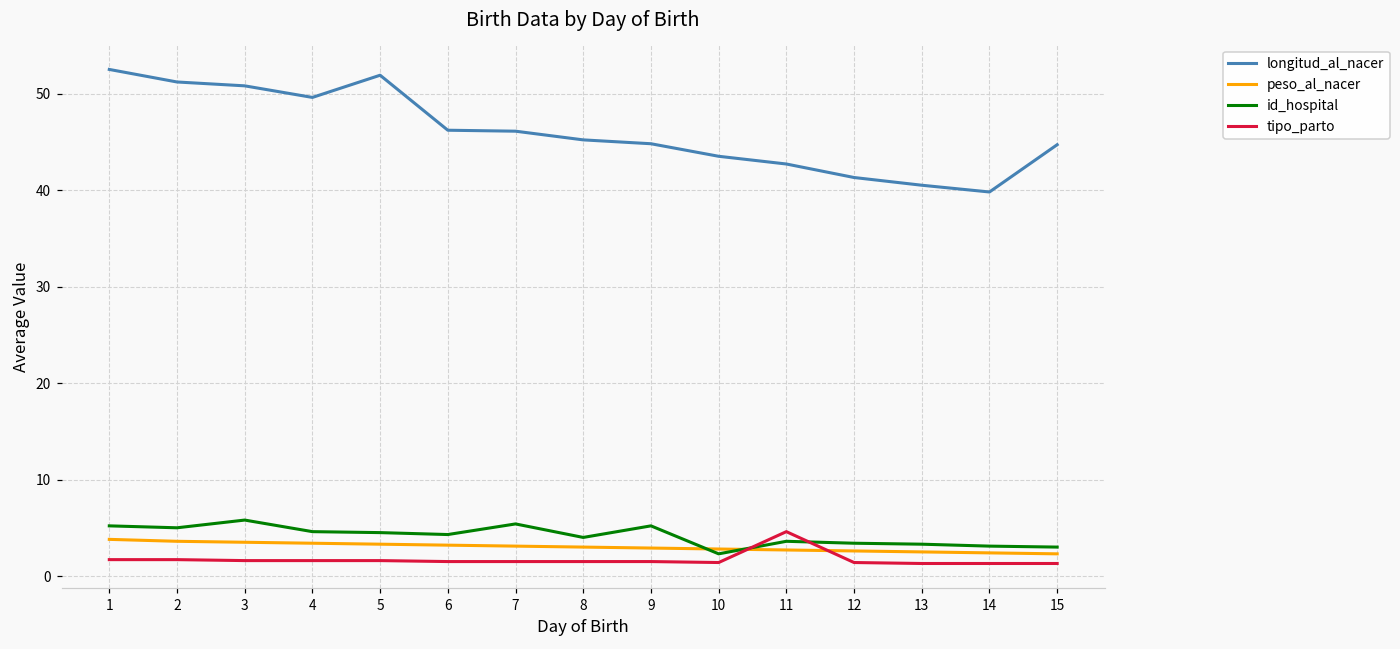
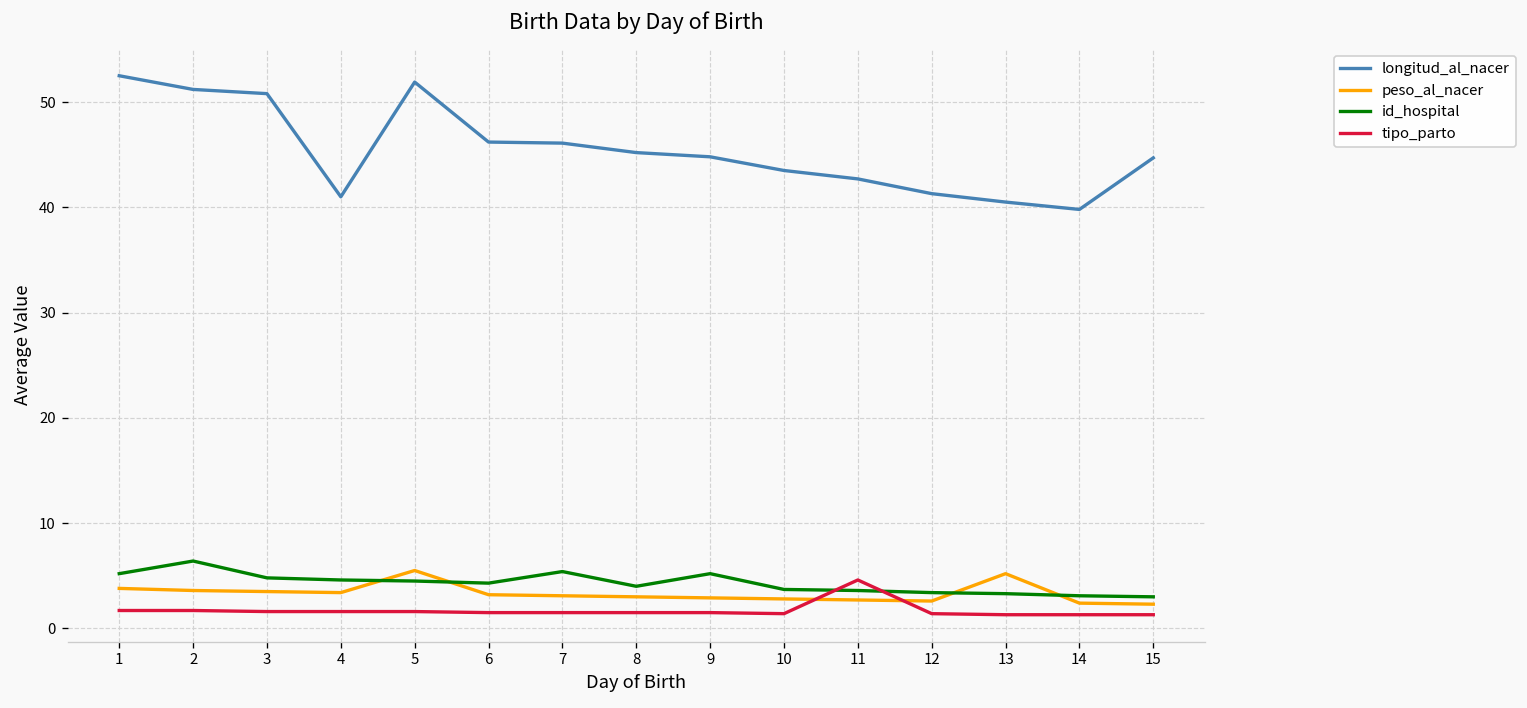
  {
    "longitud_al_nacer": {
      "1": 53,
      "2": 51,
      "3": 51,
-     "4": 50,
+     "4": 41,
      "5": 52,
      "6": 46,
      "7": 46,
      "8": 45,
      "9": 45,
      "10": 44,
      "11": 43,
      "12": 41,
      "13": 41,
      "14": 40,
      "15": 45
    },
    "peso_al_nacer": {
      "1": 4,
      "2": 4,
      "3": 4,
      "4": 3,
-     "5": 3,
+     "5": 6,
      "6": 3,
      "7": 3,
      "8": 3,
      "9": 3,
      "10": 3,
      "11": 3,
      "12": 3,
-     "13": 3,
+     "13": 5,
      "14": 2,
      "15": 2
    },
    "id_hospital": {
      "1": 5,
-     "2": 5,
-     "3": 6,
+     "2": 6,
+     "3": 5,
      "4": 5,
      "5": 5,
      "6": 4,
      "7": 5,
      "8": 4,
      "9": 5,
-     "10": 2,
+     "10": 4,
      "11": 4,
      "12": 3,
      "13": 3,
      "14": 3,
      "15": 3
    },
    "tipo_parto": {
      "1": 2,
      "2": 2,
      "3": 2,
      "4": 2,
      "5": 2,
      "6": 2,
      "7": 2,
      "8": 2,
      "9": 2,
      "10": 1,
      "11": 5,
      "12": 1,
      "13": 1,
      "14": 1,
      "15": 1
    }
  }
